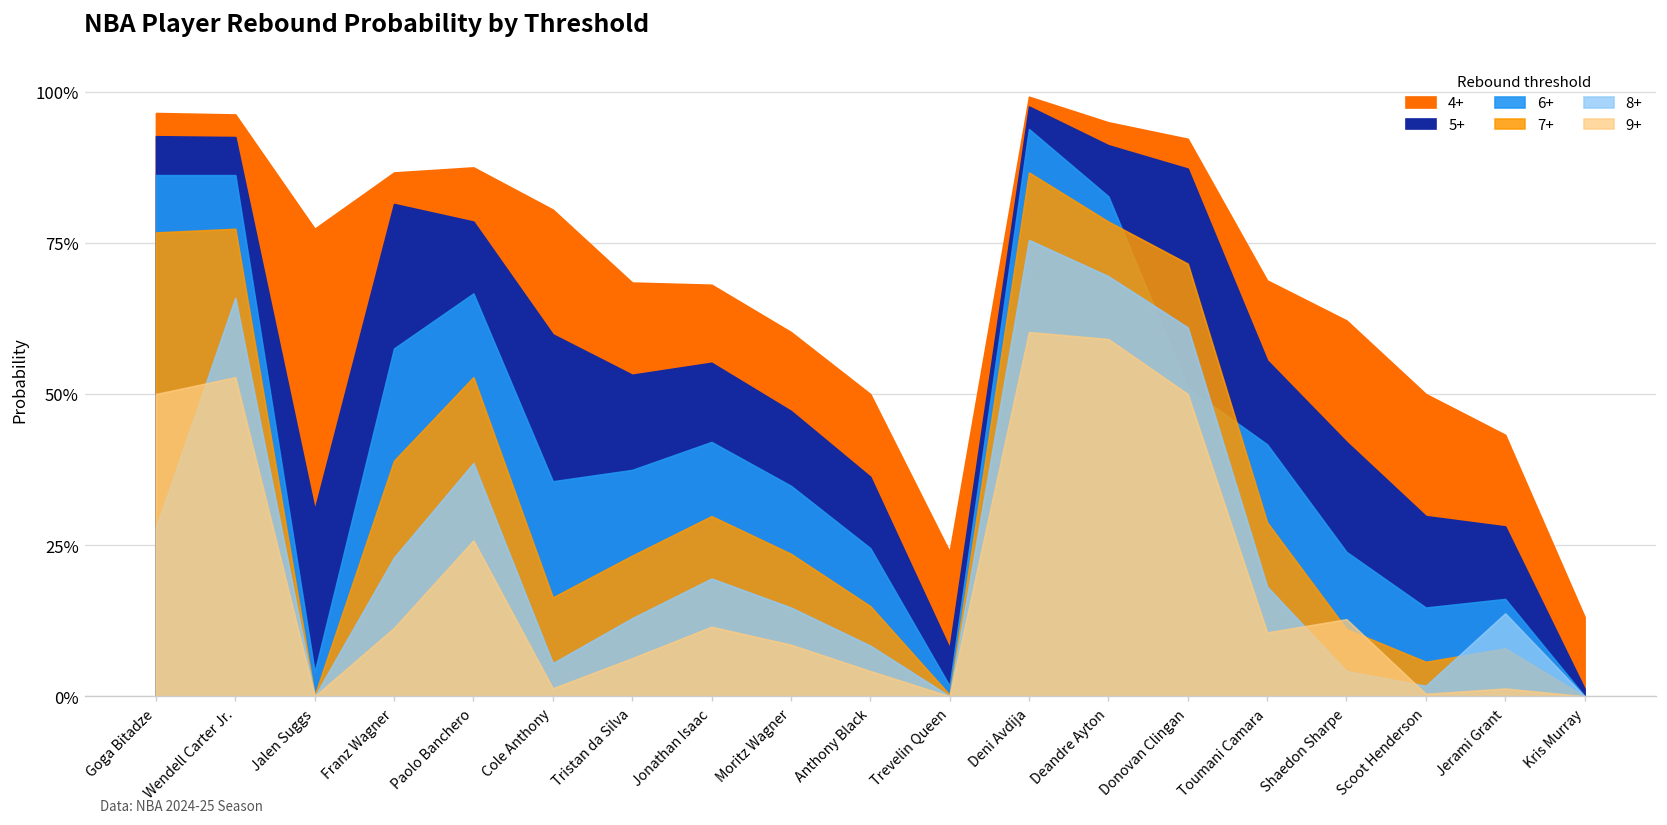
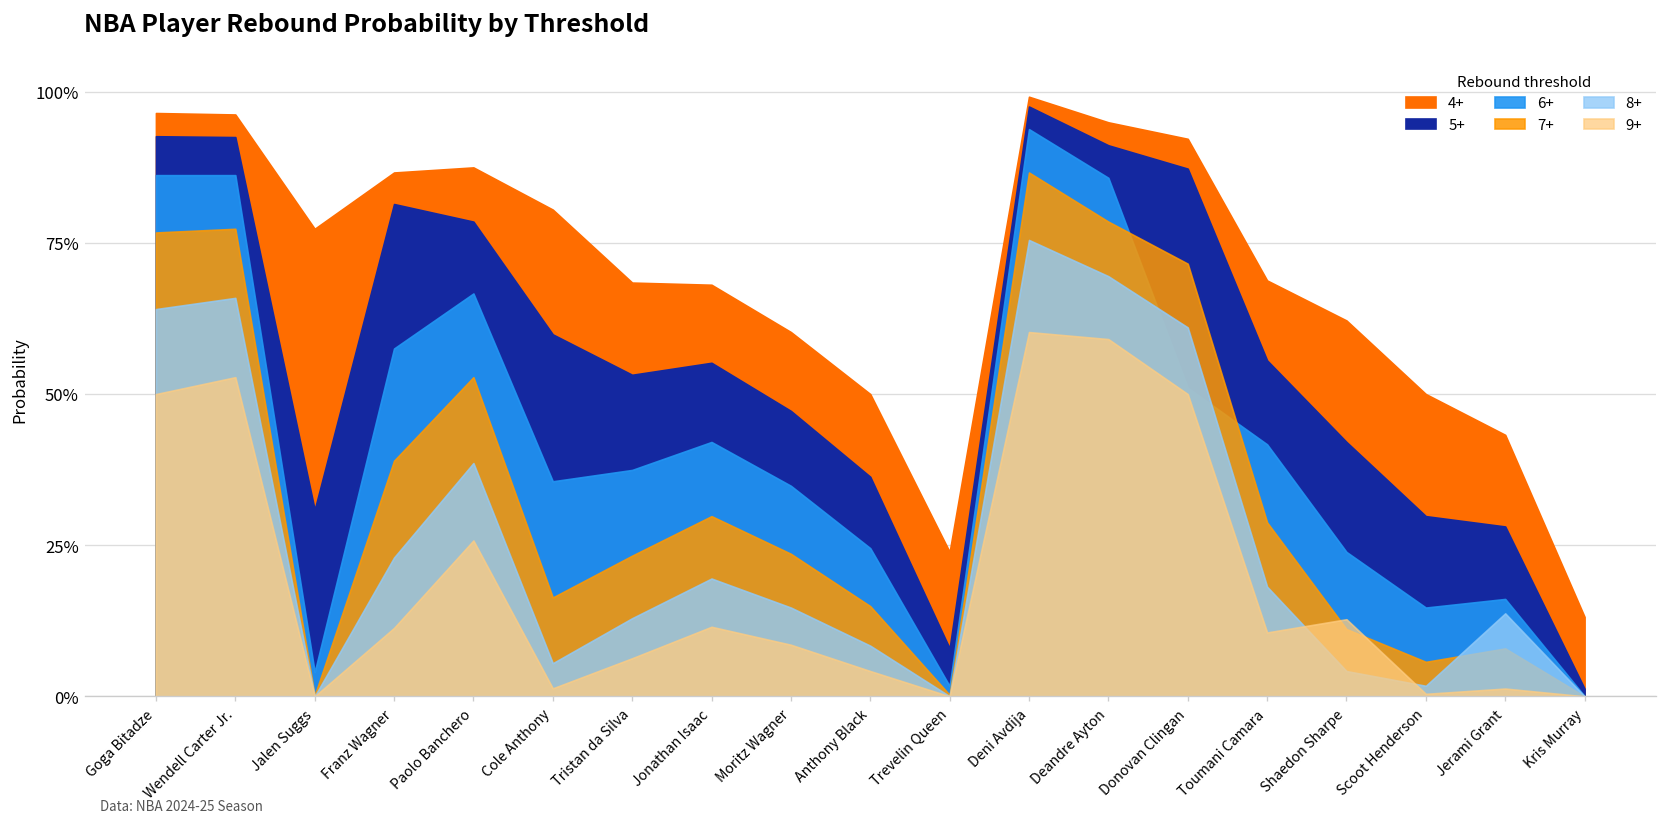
  {
    "5+": {
      "Goga Bitadze": "93%",
      "Wendell Carter Jr.": "93%",
      "Jalen Suggs": "31%",
      "Franz Wagner": "81%",
      "Paolo Banchero": "79%",
      "Cole Anthony": "60%",
      "Tristan da Silva": "53%",
      "Jonathan Isaac": "55%",
      "Moritz Wagner": "47%",
      "Anthony Black": "36%",
      "Trevelin Queen": "8%",
      "Deni Avdija": "98%",
      "Deandre Ayton": "91%",
      "Donovan Clingan": "87%",
      "Toumani Camara": "56%",
      "Shaedon Sharpe": "42%",
      "Scoot Henderson": "30%",
      "Jerami Grant": "28%",
      "Kris Murray": "1%"
    },
    "6+": {
      "Goga Bitadze": "86%",
      "Wendell Carter Jr.": "86%",
      "Jalen Suggs": "4%",
      "Franz Wagner": "58%",
      "Paolo Banchero": "67%",
      "Cole Anthony": "36%",
      "Tristan da Silva": "37%",
      "Jonathan Isaac": "42%",
      "Moritz Wagner": "35%",
      "Anthony Black": "25%",
      "Trevelin Queen": "2%",
      "Deni Avdija": "94%",
-     "Deandre Ayton": "83%",
+     "Deandre Ayton": "86%",
      "Donovan Clingan": "51%",
      "Toumani Camara": "42%",
      "Shaedon Sharpe": "24%",
      "Scoot Henderson": "15%",
      "Jerami Grant": "16%"
    },
    "8+": {
-     "Goga Bitadze": "28%",
+     "Goga Bitadze": "64%",
      "Wendell Carter Jr.": "66%",
      "Franz Wagner": "23%",
      "Paolo Banchero": "39%",
      "Cole Anthony": "5%",
      "Tristan da Silva": "13%",
      "Jonathan Isaac": "19%",
      "Moritz Wagner": "15%",
      "Anthony Black": "8%",
      "Deni Avdija": "75%",
      "Deandre Ayton": "69%",
      "Donovan Clingan": "61%",
      "Toumani Camara": "18%",
      "Shaedon Sharpe": "4%",
      "Scoot Henderson": "2%",
      "Jerami Grant": "14%"
    },
    "9+": {
      "Goga Bitadze": "50%",
      "Wendell Carter Jr.": "53%",
      "Franz Wagner": "11%",
      "Paolo Banchero": "26%",
      "Cole Anthony": "1%",
      "Tristan da Silva": "6%",
      "Jonathan Isaac": "12%",
      "Moritz Wagner": "9%",
      "Anthony Black": "4%",
      "Deni Avdija": "60%",
      "Deandre Ayton": "59%",
      "Donovan Clingan": "50%",
      "Toumani Camara": "11%",
      "Shaedon Sharpe": "13%",
      "Jerami Grant": "1%"
    }
  }
